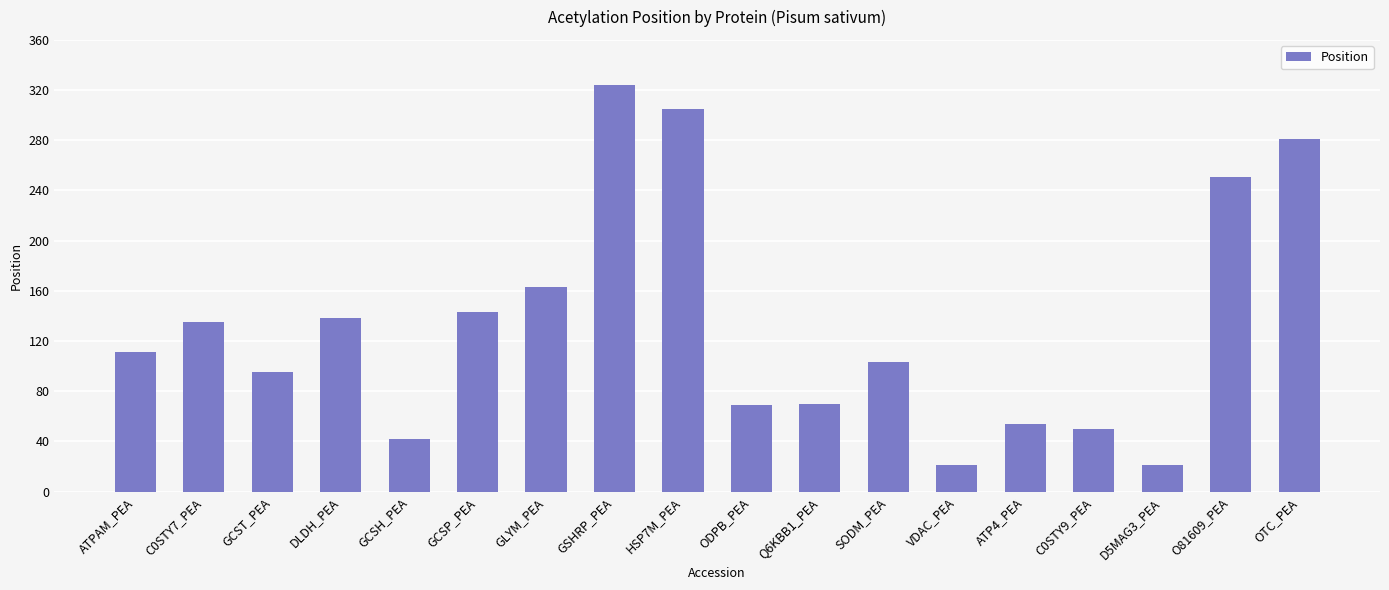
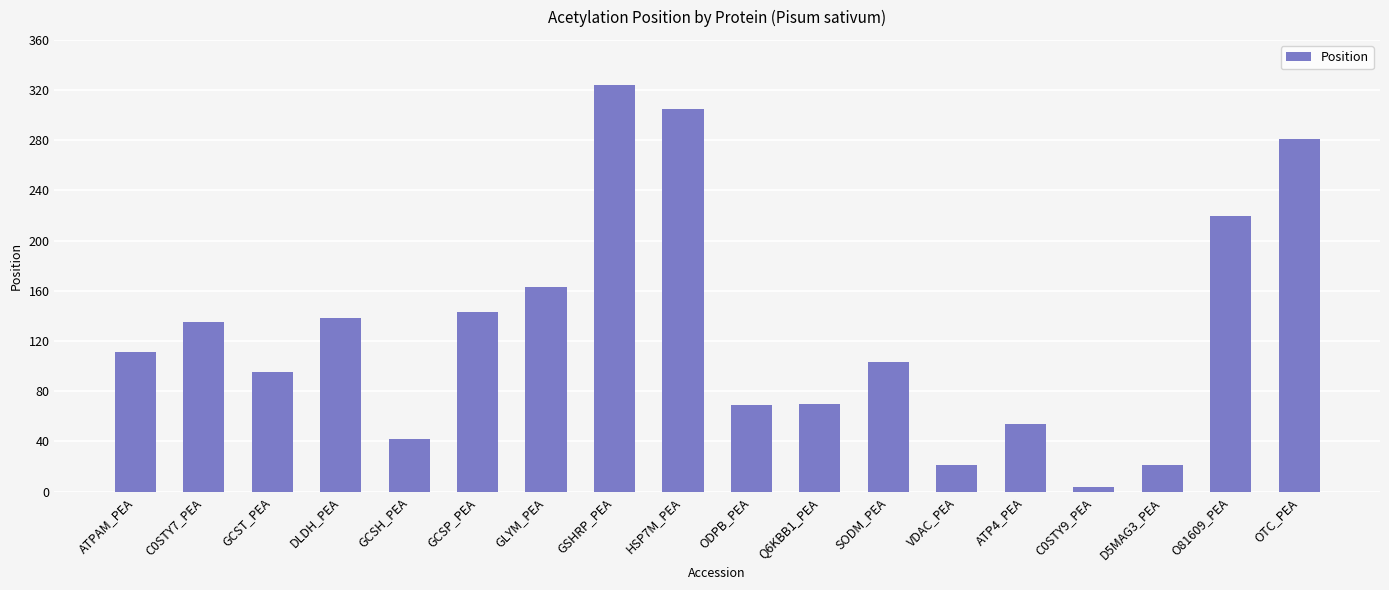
  {
    "ATPAM_PEA": 111,
    "C0STY7_PEA": 135,
    "GCST_PEA": 95,
    "DLDH_PEA": 138,
    "GCSH_PEA": 42,
    "GCSP_PEA": 143,
    "GLYM_PEA": 163,
    "GSHRP_PEA": 324,
    "HSP7M_PEA": 305,
    "ODPB_PEA": 69,
    "Q6KBB1_PEA": 70,
    "SODM_PEA": 103,
    "VDAC_PEA": 21,
    "ATP4_PEA": 54,
-   "C0STY9_PEA": 50,
+   "C0STY9_PEA": 4,
    "D5MAG3_PEA": 21,
-   "O81609_PEA": 251,
+   "O81609_PEA": 220,
    "OTC_PEA": 281
  }
